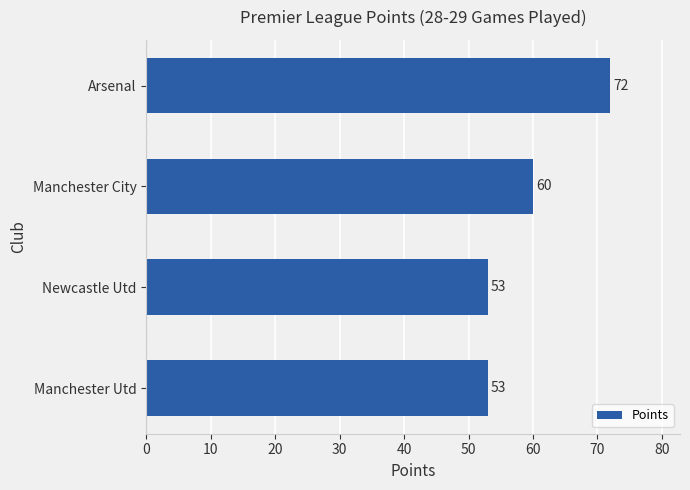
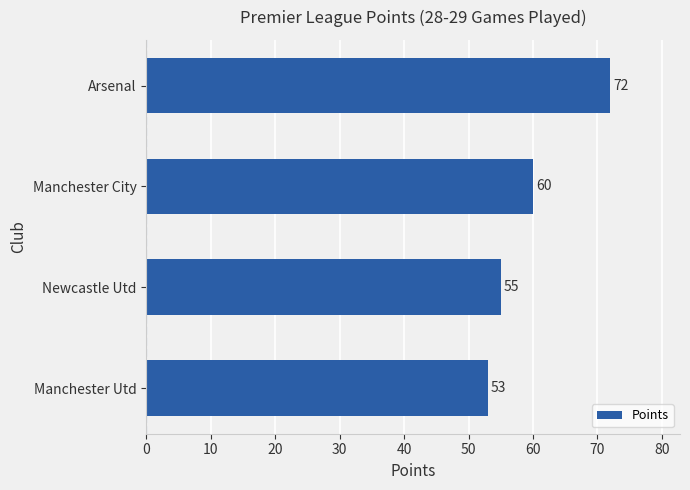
  {
    "Arsenal": 72,
    "Manchester City": 60,
-   "Newcastle Utd": 53,
+   "Newcastle Utd": 55,
    "Manchester Utd": 53
  }
